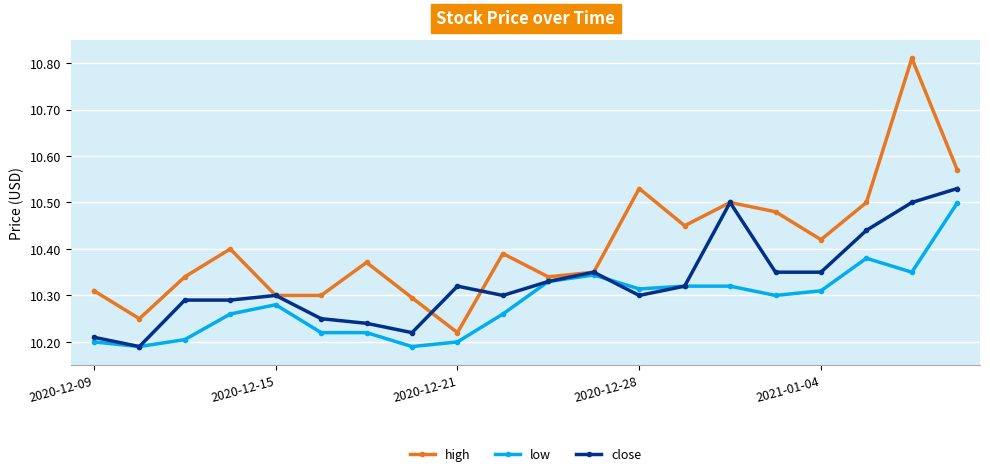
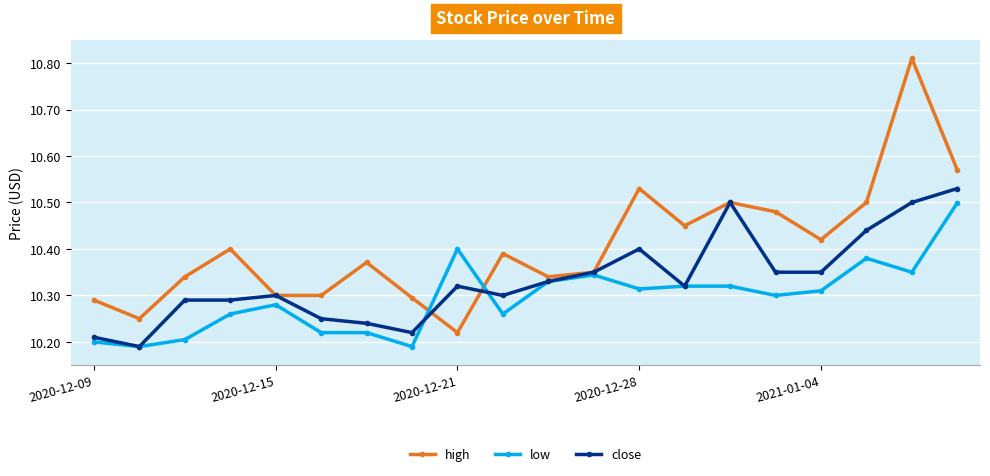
  {
    "high": {
-     "2020-12-09": 10.31,
+     "2020-12-09": 10.29,
      "2020-12-21": 10.22,
      "2020-12-28": 10.53,
      "2021-01-04": 10.42
    },
    "low": {
      "2020-12-09": 10.2,
      "2020-12-15": 10.28,
-     "2020-12-21": 10.2,
+     "2020-12-21": 10.4,
      "2020-12-28": 10.31,
      "2021-01-04": 10.31
    },
    "close": {
      "2020-12-09": 10.21,
      "2020-12-21": 10.32,
-     "2020-12-28": 10.3,
+     "2020-12-28": 10.4,
      "2021-01-04": 10.35
    }
  }
